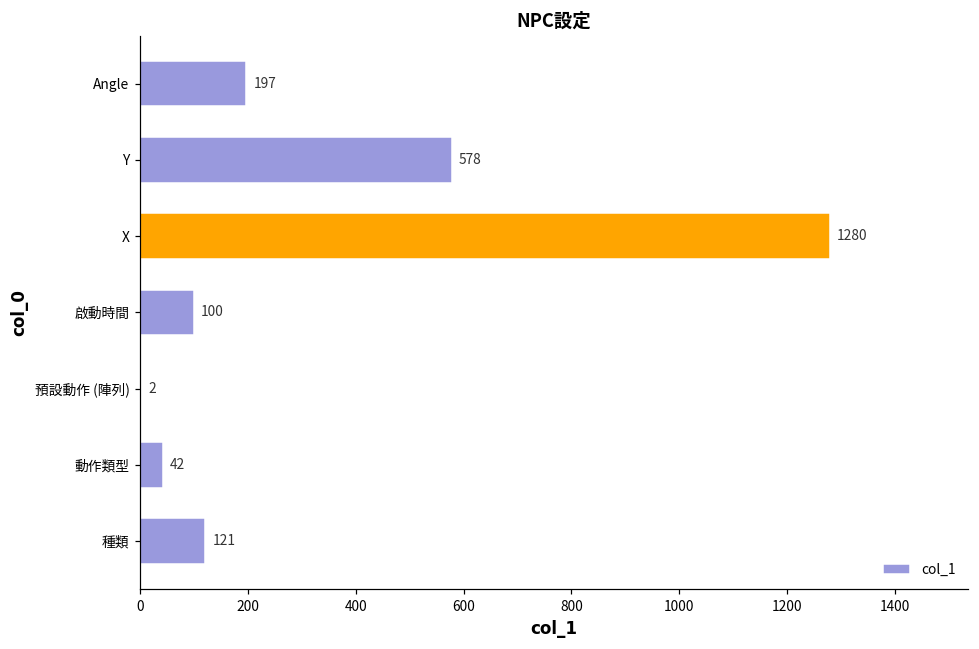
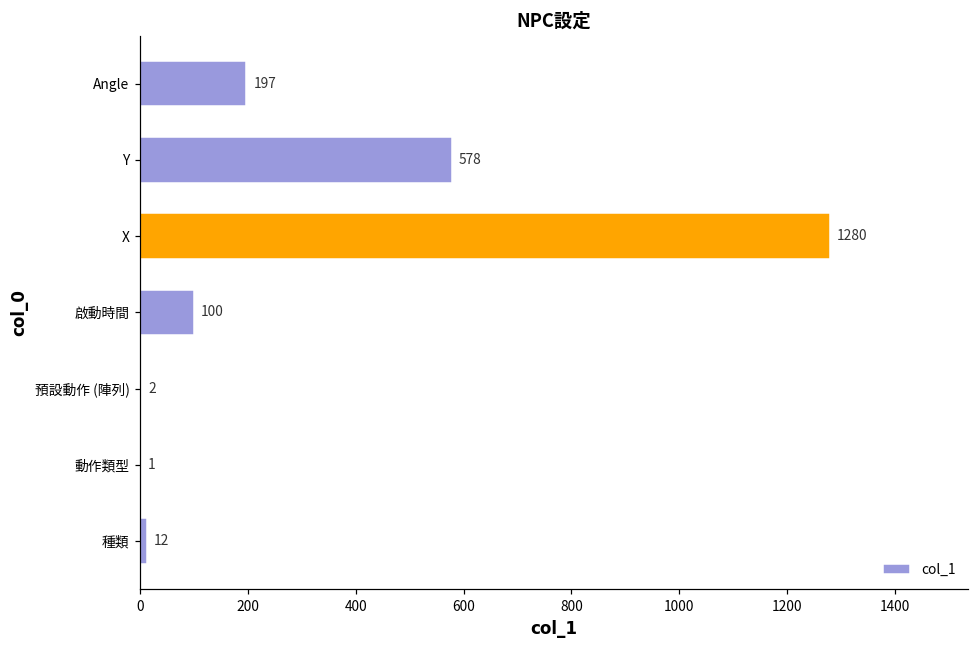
  {
    "Angle": 197,
    "Y": 578,
    "X": 1280,
    "啟動時間": 100,
    "預設動作 (陣列)": 2,
-   "動作類型": 42,
-   "種類": 121
+   "動作類型": 1,
+   "種類": 12
  }
